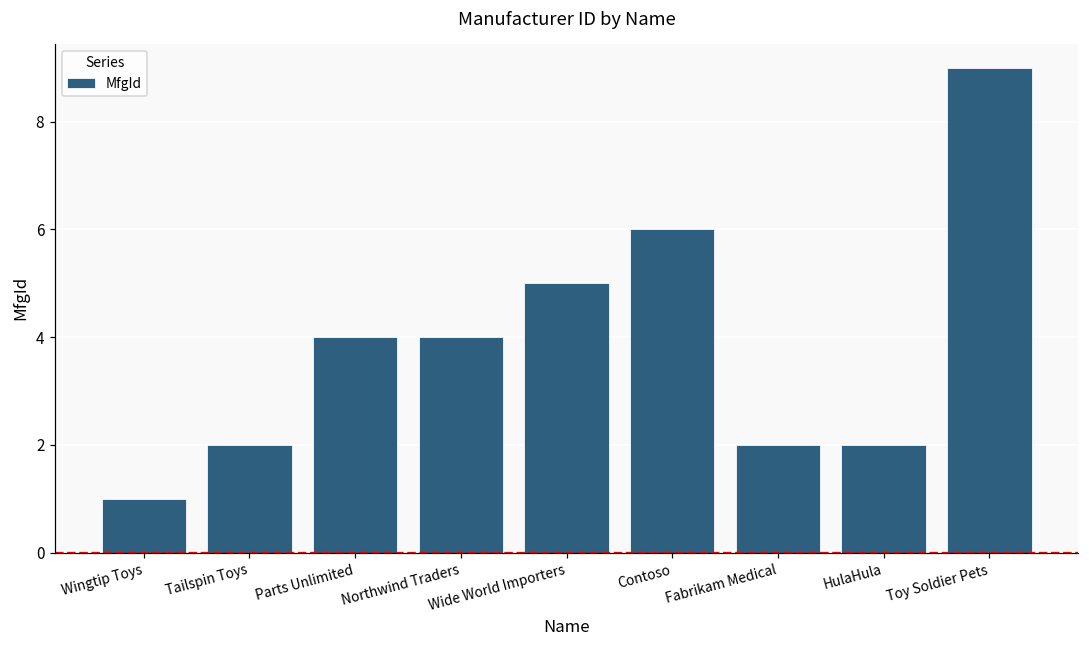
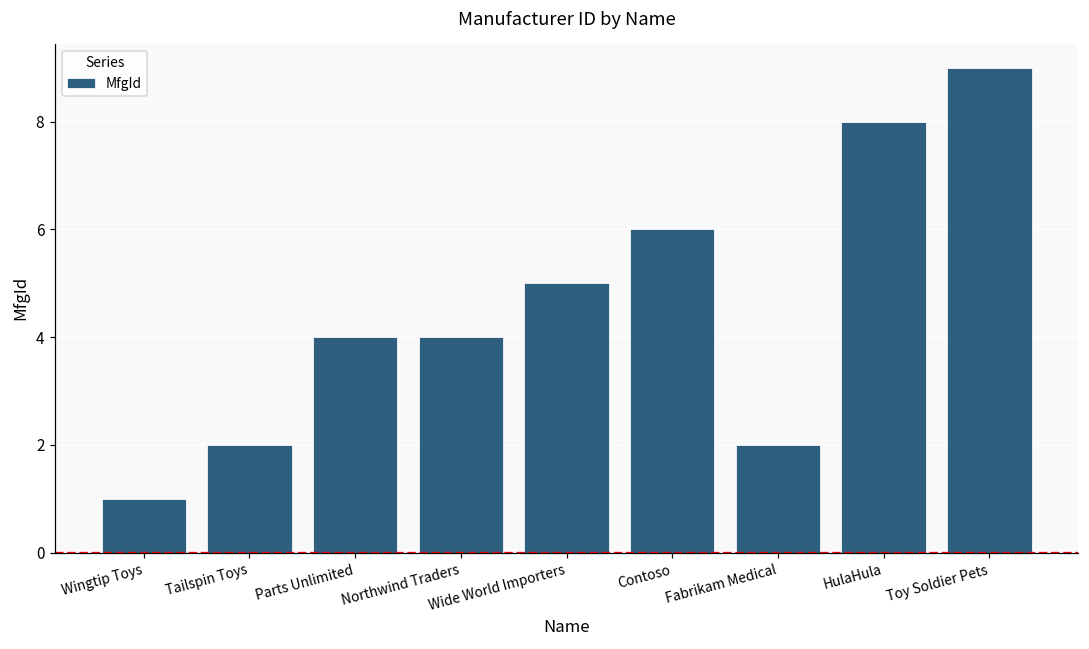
  {
    "Wingtip Toys": 1,
    "Tailspin Toys": 2,
    "Parts Unlimited": 4,
    "Northwind Traders": 4,
    "Wide World Importers": 5,
    "Contoso": 6,
    "Fabrikam Medical": 2,
-   "HulaHula": 2,
+   "HulaHula": 8,
    "Toy Soldier Pets": 9
  }
